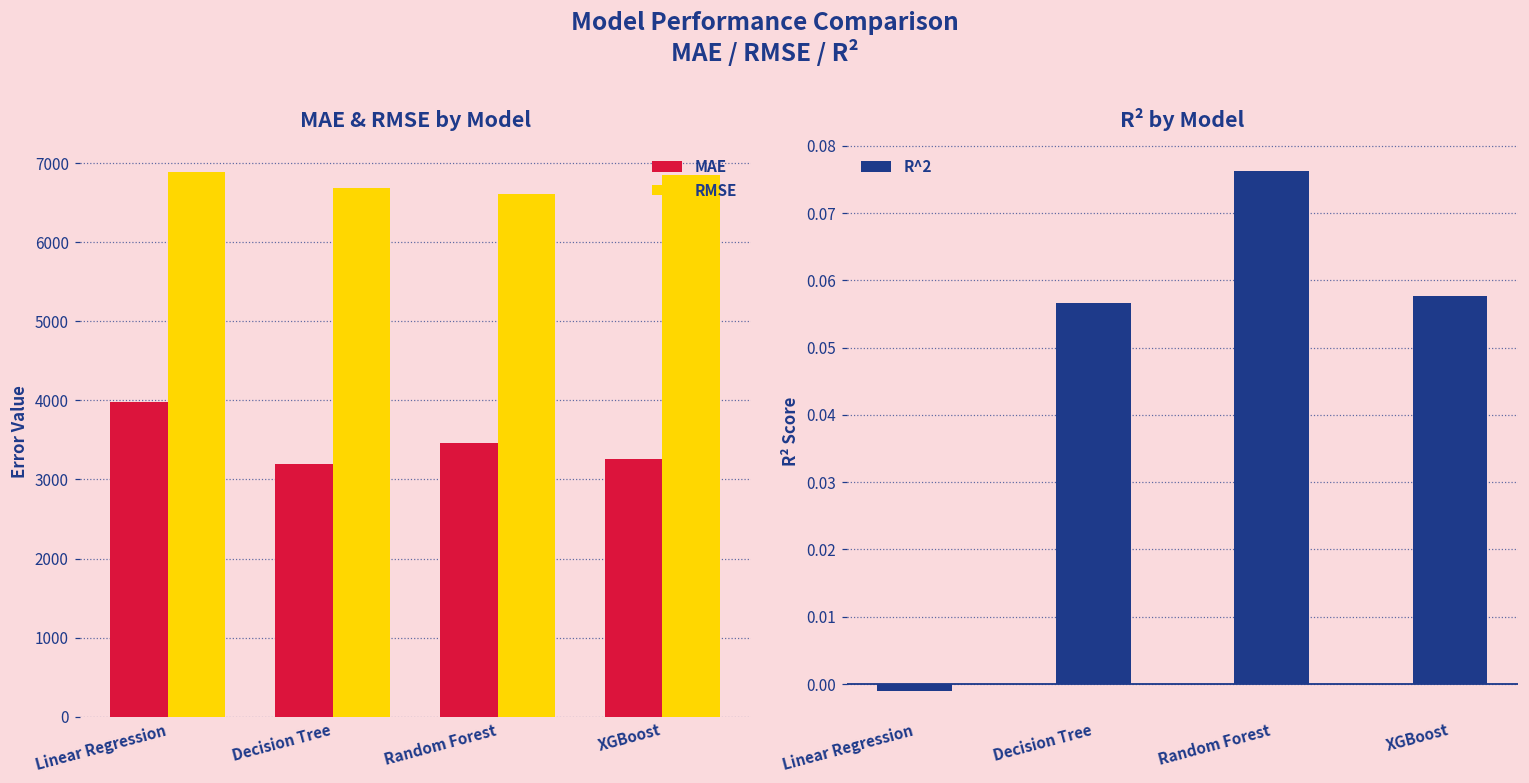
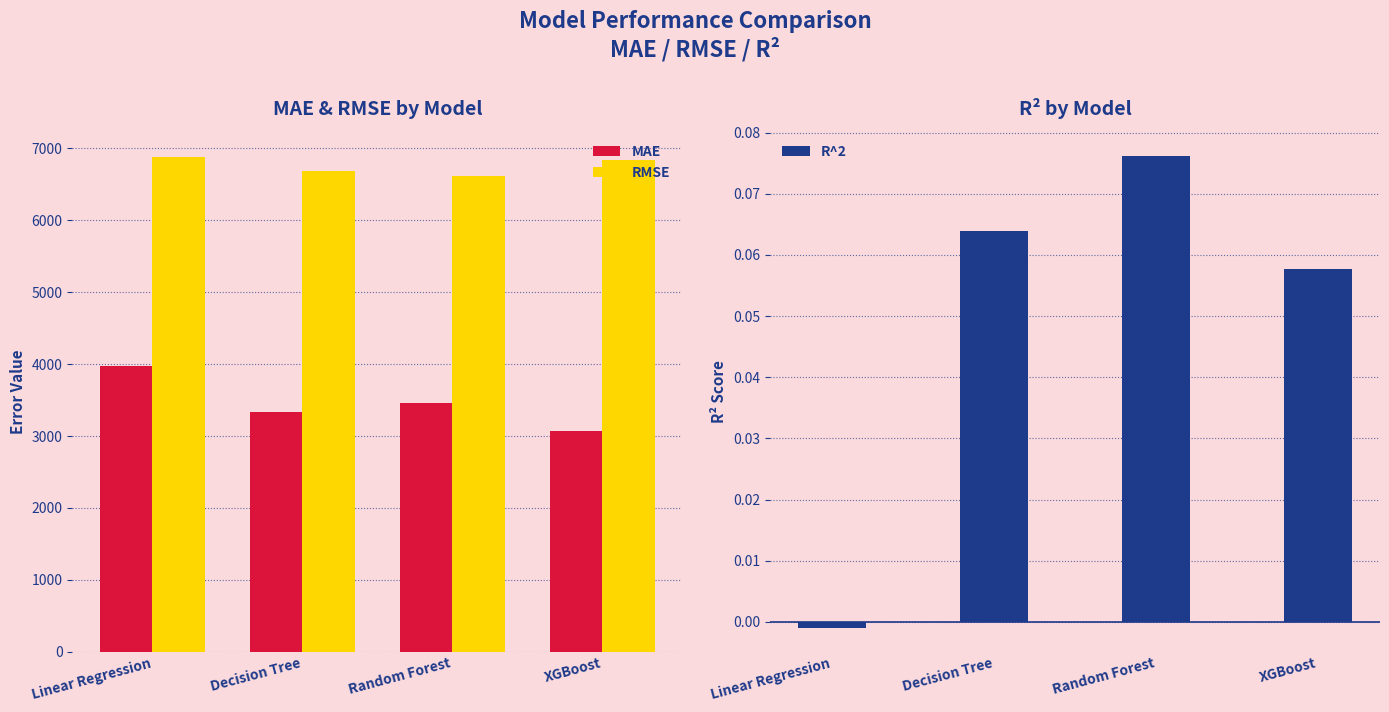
  {
    "MAE & RMSE by Model": {
      "MAE": {
        "Linear Regression": 4000,
-       "Decision Tree": 3200,
+       "Decision Tree": 3300,
        "Random Forest": 3500,
-       "XGBoost": 3300
+       "XGBoost": 3100
      },
      "RMSE": {
        "Linear Regression": 6900,
        "Decision Tree": 6700,
        "Random Forest": 6600,
        "XGBoost": 6800
      }
    },
    "R² by Model": {
      "Linear Regression": -0.001,
-     "Decision Tree": 0.057,
+     "Decision Tree": 0.064,
      "Random Forest": 0.076,
      "XGBoost": 0.058
    }
  }
